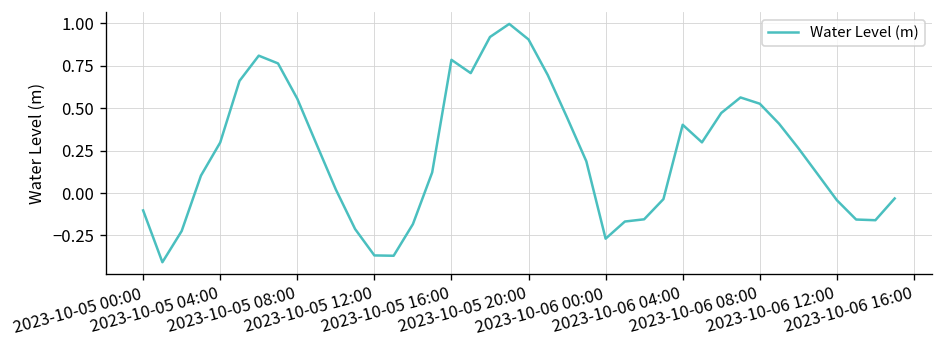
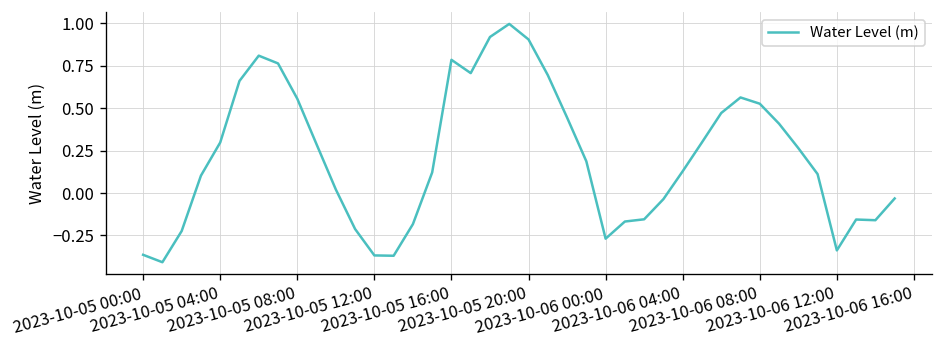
  {
-   "2023-10-05 00:00": -0.10,
+   "2023-10-05 00:00": -0.36,
    "2023-10-05 04:00": 0.30,
    "2023-10-05 08:00": 0.56,
    "2023-10-05 12:00": -0.37,
    "2023-10-05 16:00": 0.78,
    "2023-10-05 20:00": 0.90,
    "2023-10-06 00:00": -0.27,
-   "2023-10-06 04:00": 0.40,
+   "2023-10-06 04:00": 0.13,
    "2023-10-06 08:00": 0.53,
-   "2023-10-06 12:00": -0.04
+   "2023-10-06 12:00": -0.34
  }
